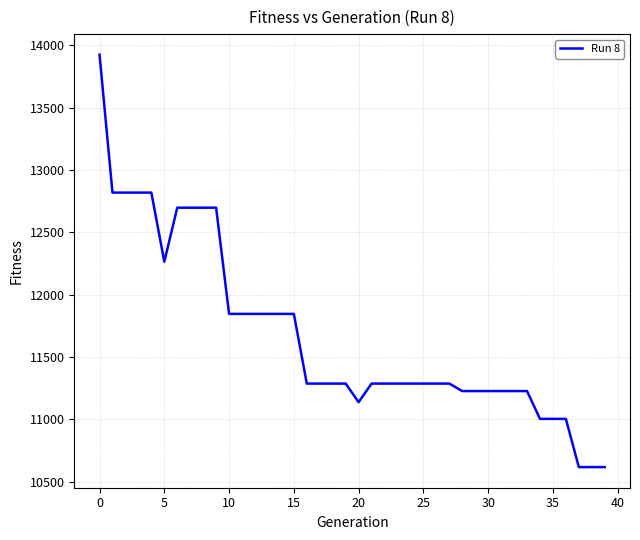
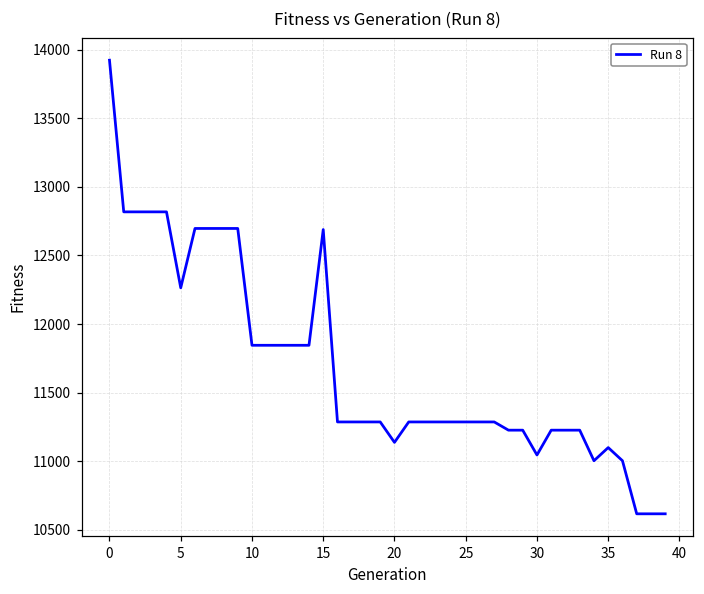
  {
    "0": 13920,
    "5": 12260,
    "10": 11850,
-   "15": 11850,
+   "15": 12690,
    "20": 11140,
    "25": 11290,
-   "30": 11230,
-   "35": 11000
+   "30": 11050,
+   "35": 11100
  }
